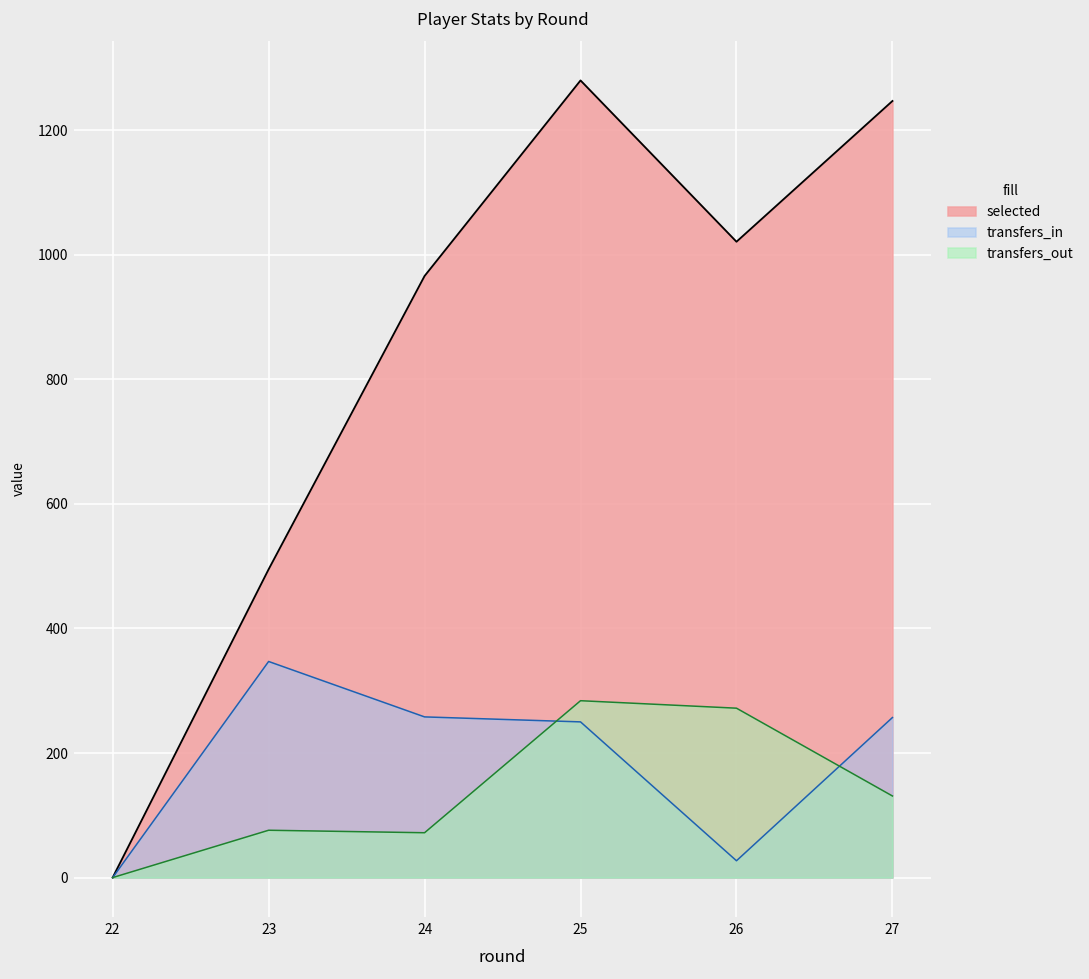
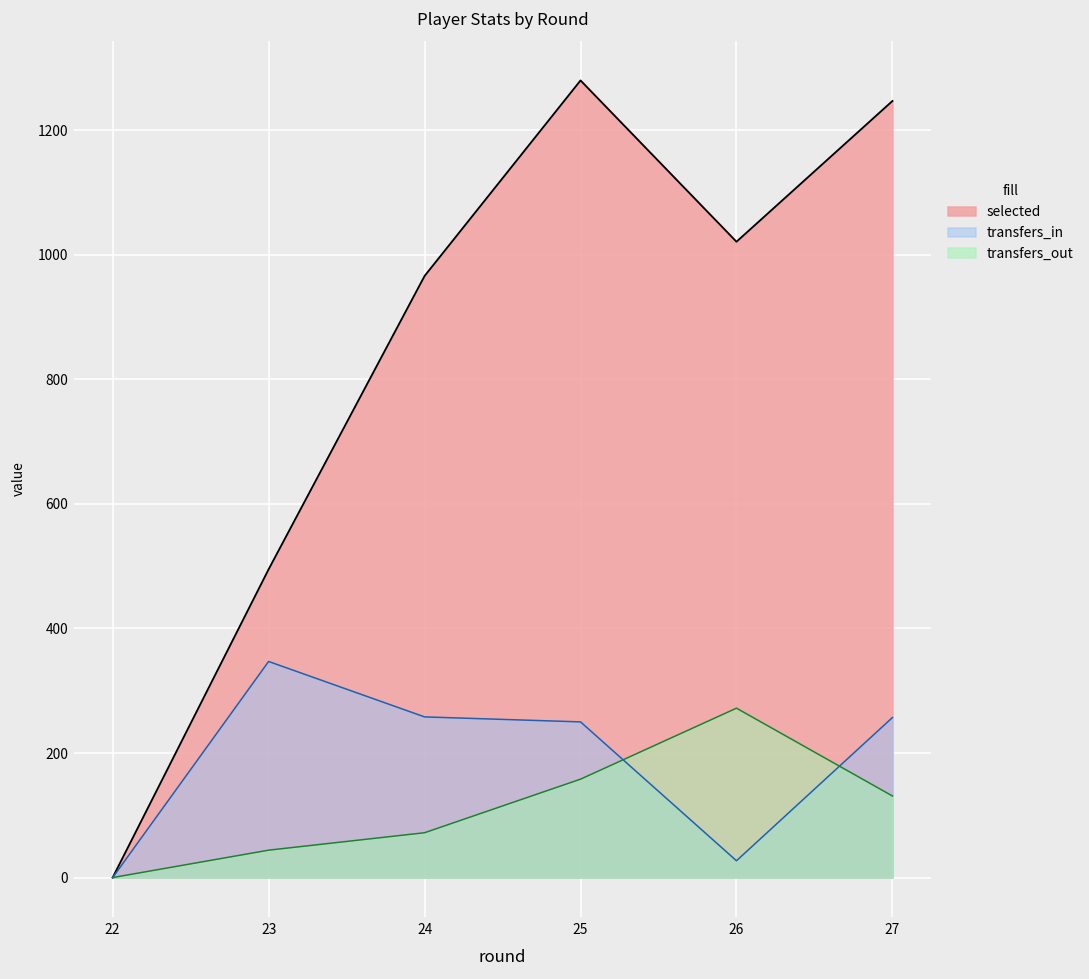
  {
    "selected": {
      "23": 500,
      "24": 970,
      "25": 1280,
      "26": 1020,
      "27": 1250
    },
    "transfers_in": {
      "23": 350,
      "24": 260,
      "25": 250,
      "26": 30,
      "27": 260
    },
    "transfers_out": {
-     "23": 80,
+     "23": 40,
      "24": 70,
-     "25": 280,
+     "25": 160,
      "26": 270,
      "27": 130
    }
  }
